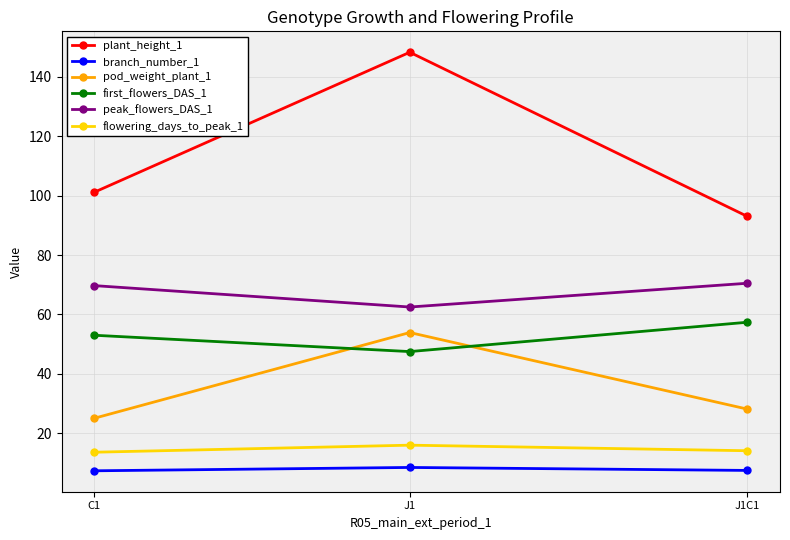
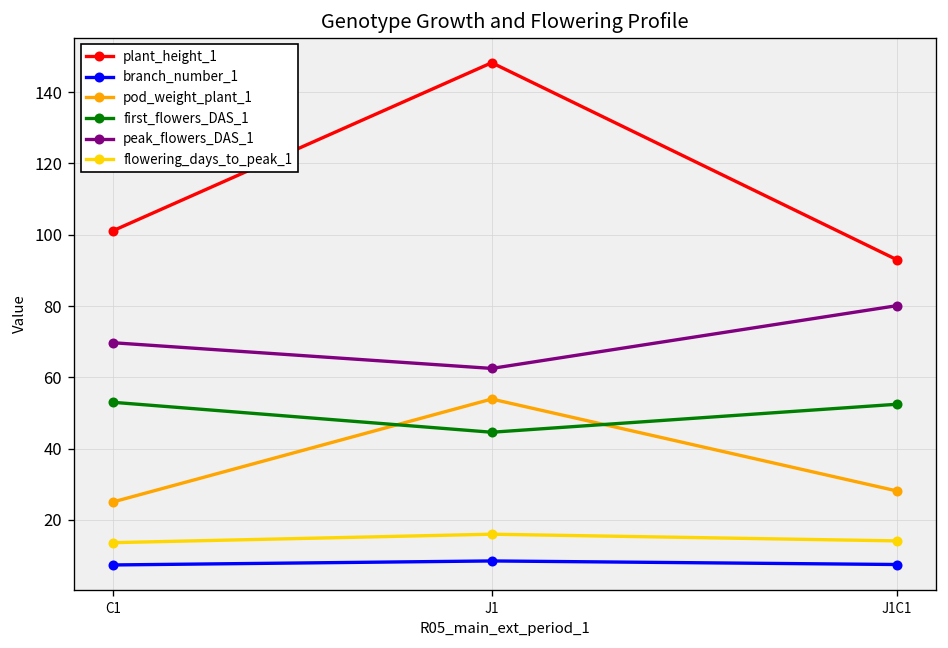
  {
    "plant_height_1": {
      "C1": 101,
      "J1": 148,
      "J1C1": 93
    },
    "branch_number_1": {
      "C1": 7,
      "J1": 9,
      "J1C1": 8
    },
    "first_flowers_DAS_1": {
      "C1": 53,
-     "J1": 48,
-     "J1C1": 57
+     "J1": 45,
+     "J1C1": 52
    },
    "peak_flowers_DAS_1": {
      "C1": 70,
      "J1": 63,
-     "J1C1": 71
+     "J1C1": 80
    }
  }
